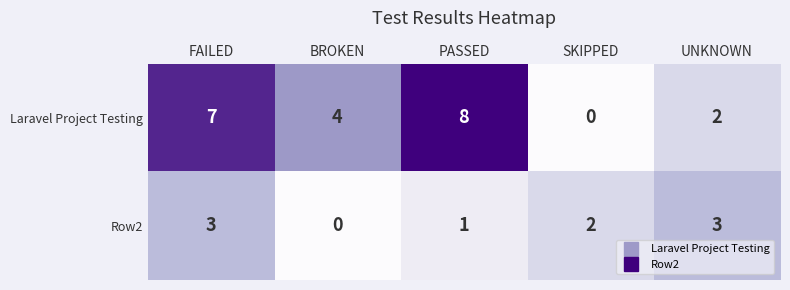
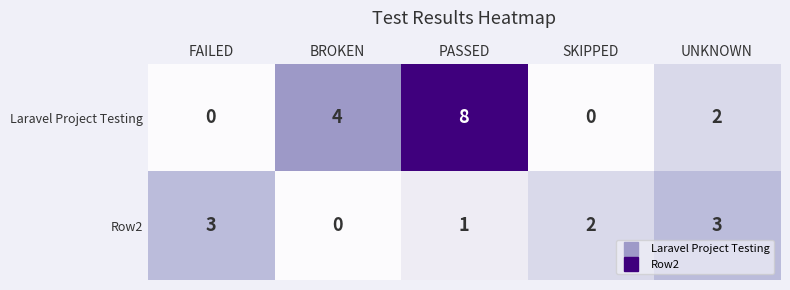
  {
    "Laravel Project Testing": {
-     "FAILED": 7,
+     "FAILED": 0,
      "BROKEN": 4,
      "PASSED": 8,
      "SKIPPED": 0,
      "UNKNOWN": 2
    },
    "Row2": {
      "FAILED": 3,
      "BROKEN": 0,
      "PASSED": 1,
      "SKIPPED": 2,
      "UNKNOWN": 3
    }
  }
